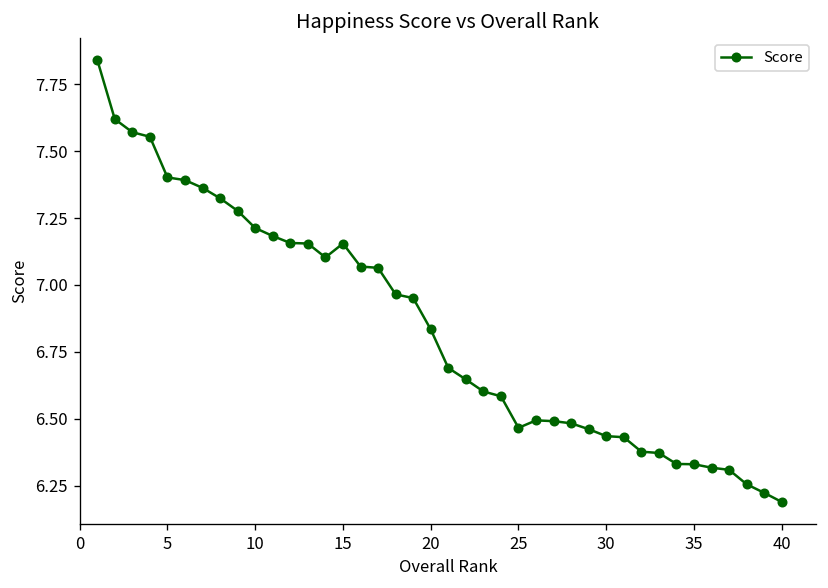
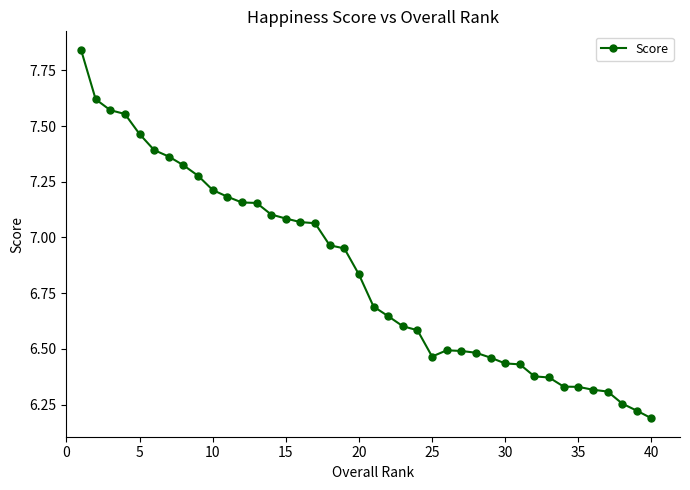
  {
-   "5": 7.40,
+   "5": 7.46,
    "10": 7.21,
-   "15": 7.16,
+   "15": 7.09,
    "20": 6.83,
    "25": 6.47,
    "30": 6.44,
    "35": 6.33,
    "40": 6.19
  }
